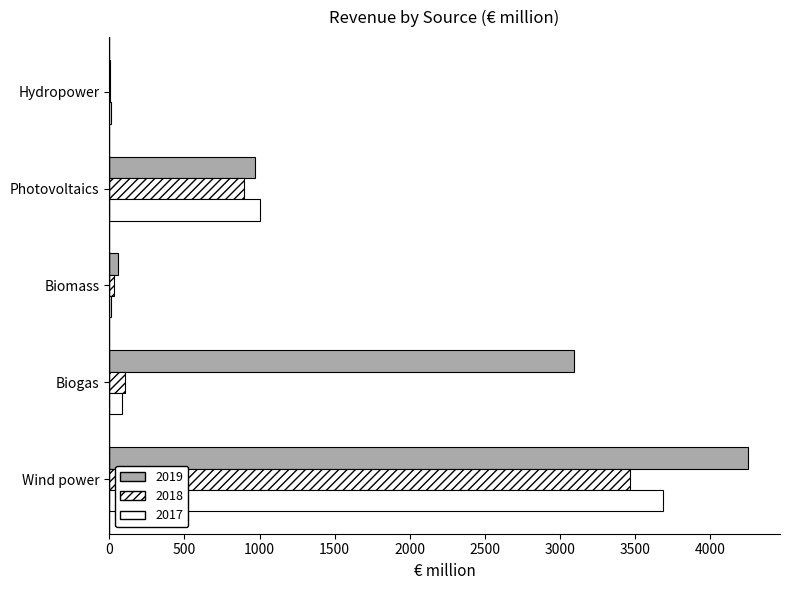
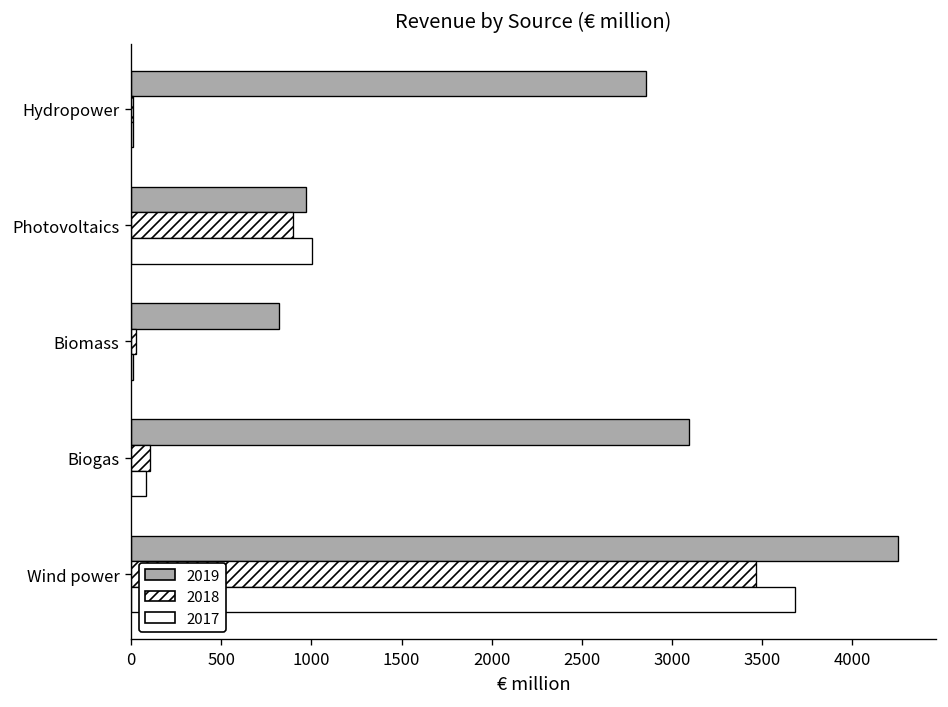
  {
    "2019": {
-     "Hydropower": 0,
+     "Hydropower": 2850,
      "Photovoltaics": 970,
-     "Biomass": 60,
+     "Biomass": 820,
      "Biogas": 3090,
      "Wind power": 4250
    }
  }
